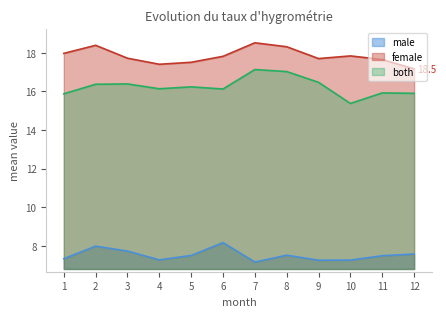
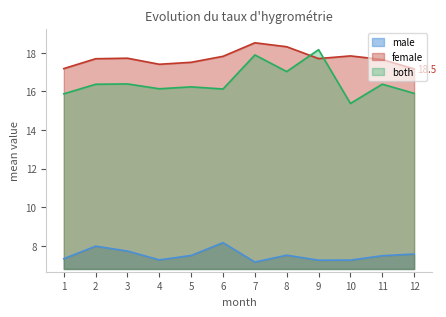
  {
    "male": {
      "1": 7.3,
      "2": 8.0,
      "3": 7.7,
      "4": 7.3,
      "5": 7.5,
      "6": 8.2,
      "7": 7.2,
      "8": 7.5,
      "9": 7.3,
      "10": 7.3,
      "11": 7.5,
      "12": 7.6
    },
    "female": {
-     "1": 18.0,
-     "2": 18.4,
+     "1": 17.2,
+     "2": 17.7,
      "3": 17.7,
      "4": 17.4,
      "5": 17.5,
      "6": 17.8,
      "7": 18.5,
      "8": 18.3,
      "9": 17.7,
      "10": 17.8
    },
    "both": {
      "1": 15.9,
      "2": 16.4,
      "3": 16.4,
      "4": 16.1,
      "5": 16.2,
      "6": 16.1,
-     "7": 17.1,
+     "7": 17.9,
      "8": 17.0,
-     "9": 16.5,
+     "9": 18.2,
      "10": 15.4,
-     "11": 15.9,
+     "11": 16.4,
      "12": 15.9
    }
  }
